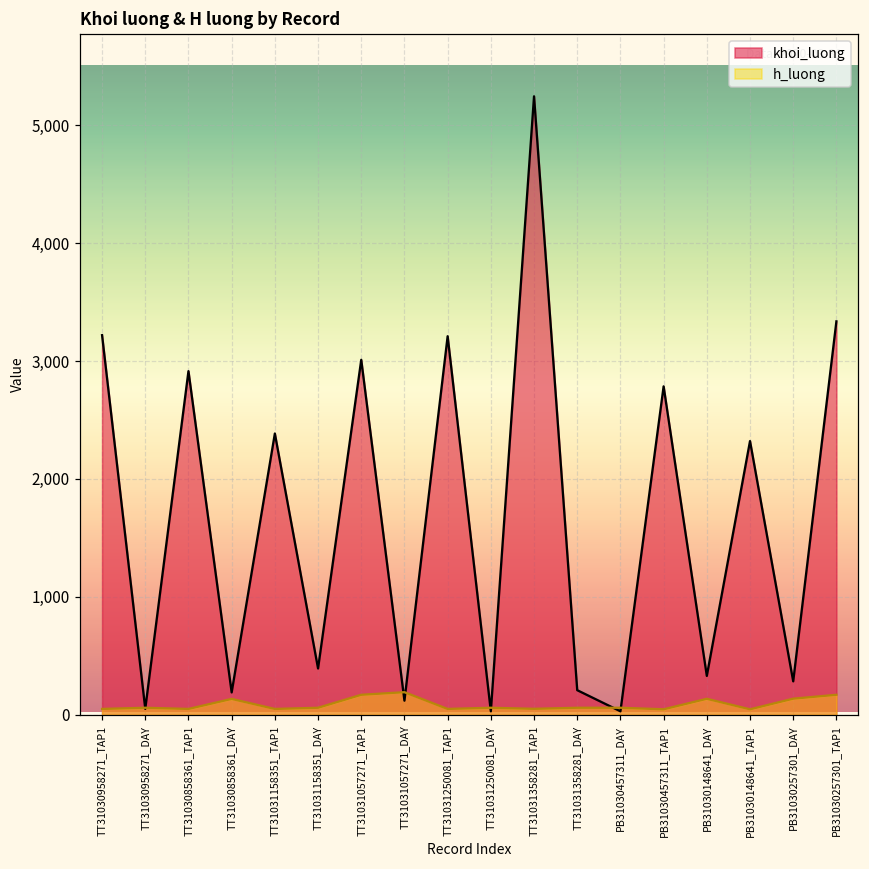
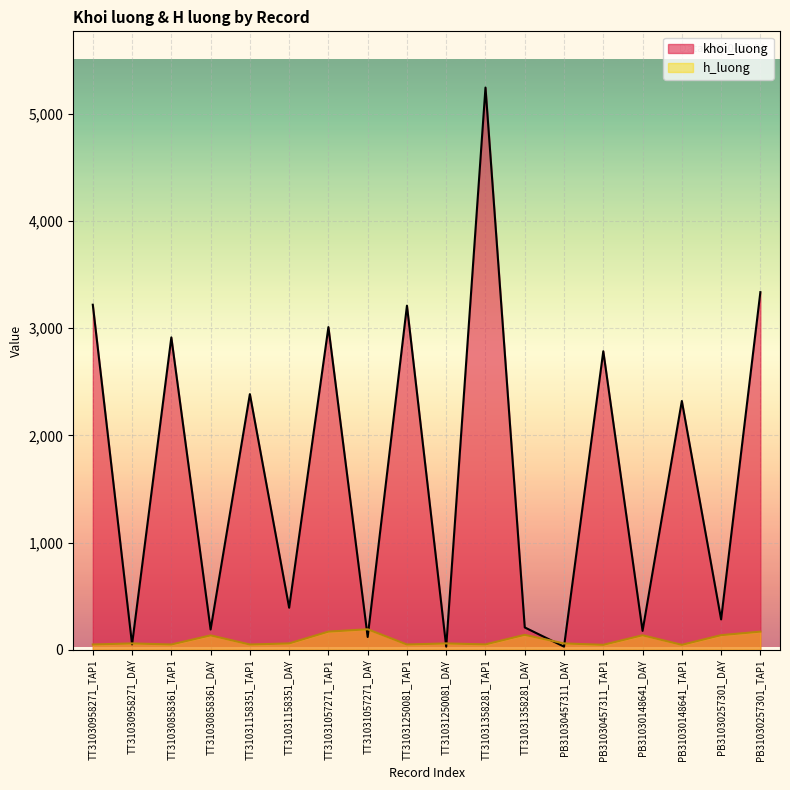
  {
    "khoi_luong": {
      "TT31030958271_TAP1": "3,220",
      "TT31030858361_TAP1": "2,910",
      "TT31030858361_DAY": "190",
      "TT31031158351_TAP1": "2,390",
      "TT31031158351_DAY": "390",
      "TT31031057271_TAP1": "3,010",
      "TT31031057271_DAY": "120",
      "TT31031250081_TAP1": "3,210",
      "TT31031250081_DAY": "30",
      "TT31031358281_TAP1": "5,240",
      "TT31031358281_DAY": "210",
      "PB31030457311_DAY": "30",
      "PB31030457311_TAP1": "2,790",
-     "PB31030148641_DAY": "330",
+     "PB31030148641_DAY": "180",
      "PB31030148641_TAP1": "2,320",
      "PB31030257301_DAY": "280",
      "PB31030257301_TAP1": "3,340"
    },
    "h_luong": {
      "TT31030958271_TAP1": "50",
      "TT31030858361_TAP1": "50",
      "TT31030858361_DAY": "140",
      "TT31031158351_TAP1": "50",
      "TT31031158351_DAY": "60",
      "TT31031057271_TAP1": "170",
      "TT31031057271_DAY": "190",
      "TT31031250081_TAP1": "50",
      "TT31031250081_DAY": "60",
      "TT31031358281_TAP1": "50",
-     "TT31031358281_DAY": "60",
+     "TT31031358281_DAY": "140",
      "PB31030457311_DAY": "60",
      "PB31030457311_TAP1": "50",
      "PB31030148641_DAY": "140",
      "PB31030148641_TAP1": "50",
      "PB31030257301_DAY": "140",
      "PB31030257301_TAP1": "170"
    }
  }
